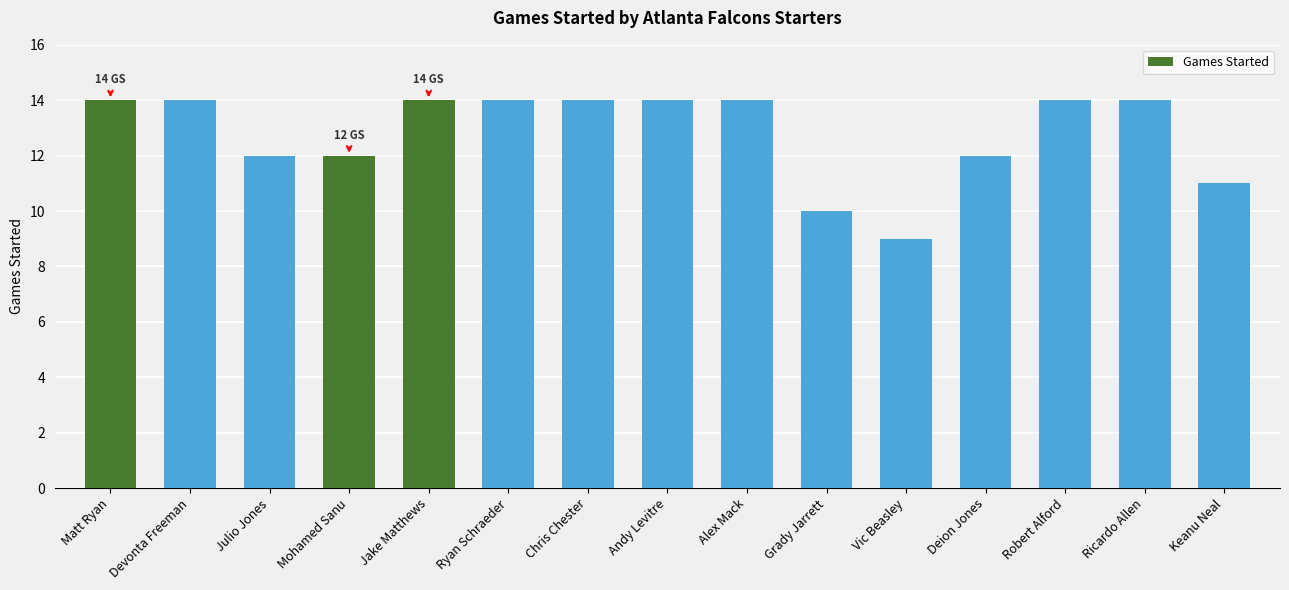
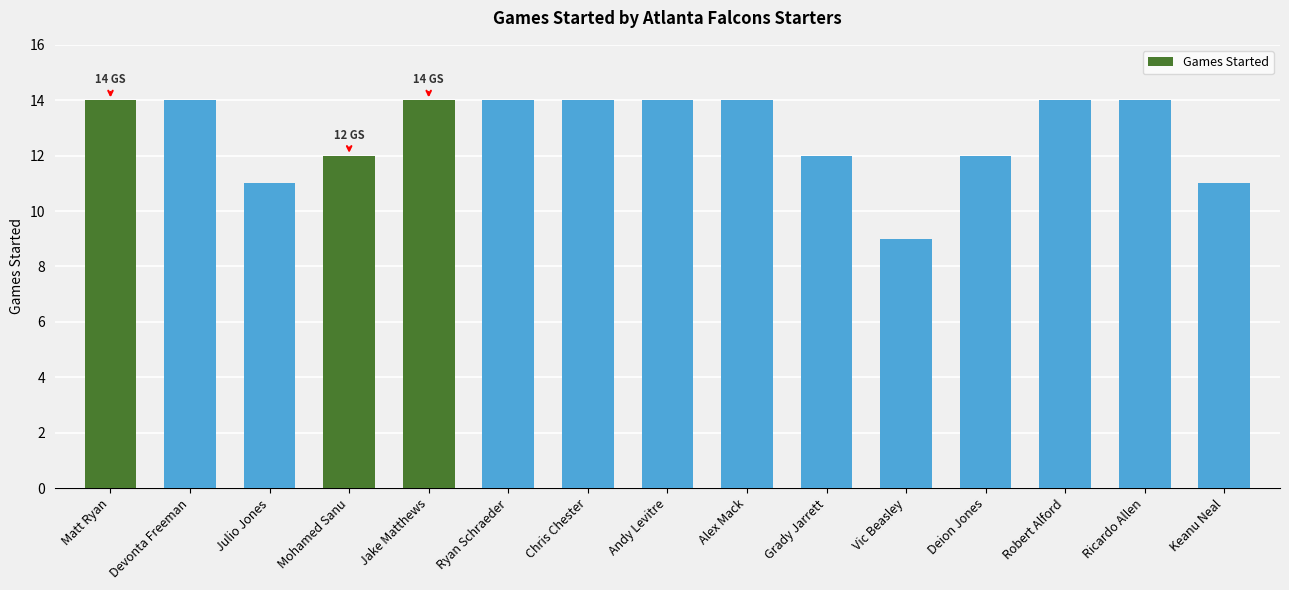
  {
    "Devonta Freeman": 14,
-   "Julio Jones": 12,
+   "Julio Jones": 11,
    "Ryan Schraeder": 14,
    "Chris Chester": 14,
    "Andy Levitre": 14,
    "Alex Mack": 14,
-   "Grady Jarrett": 10,
+   "Grady Jarrett": 12,
    "Vic Beasley": 9,
    "Deion Jones": 12,
    "Robert Alford": 14,
    "Ricardo Allen": 14,
    "Keanu Neal": 11
  }
